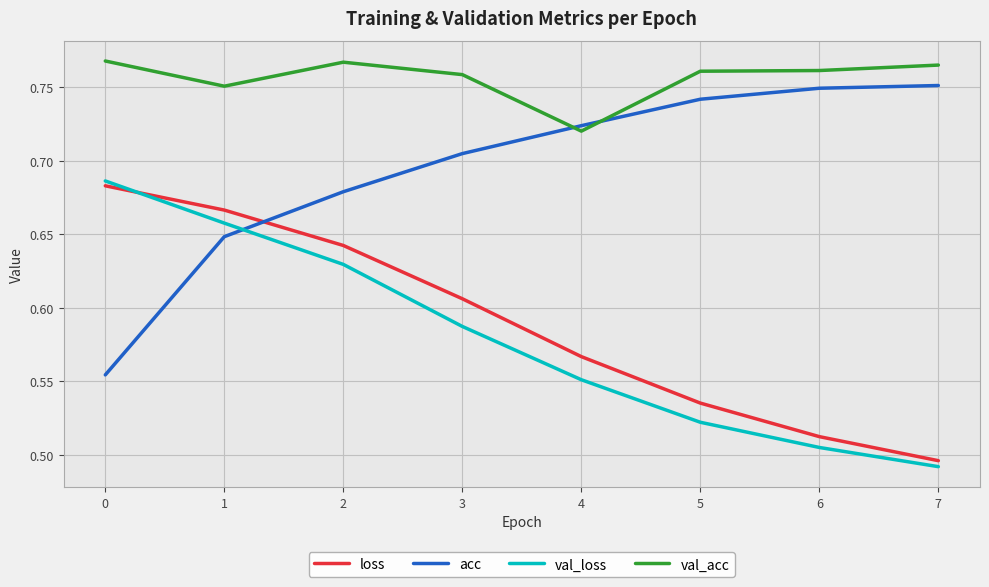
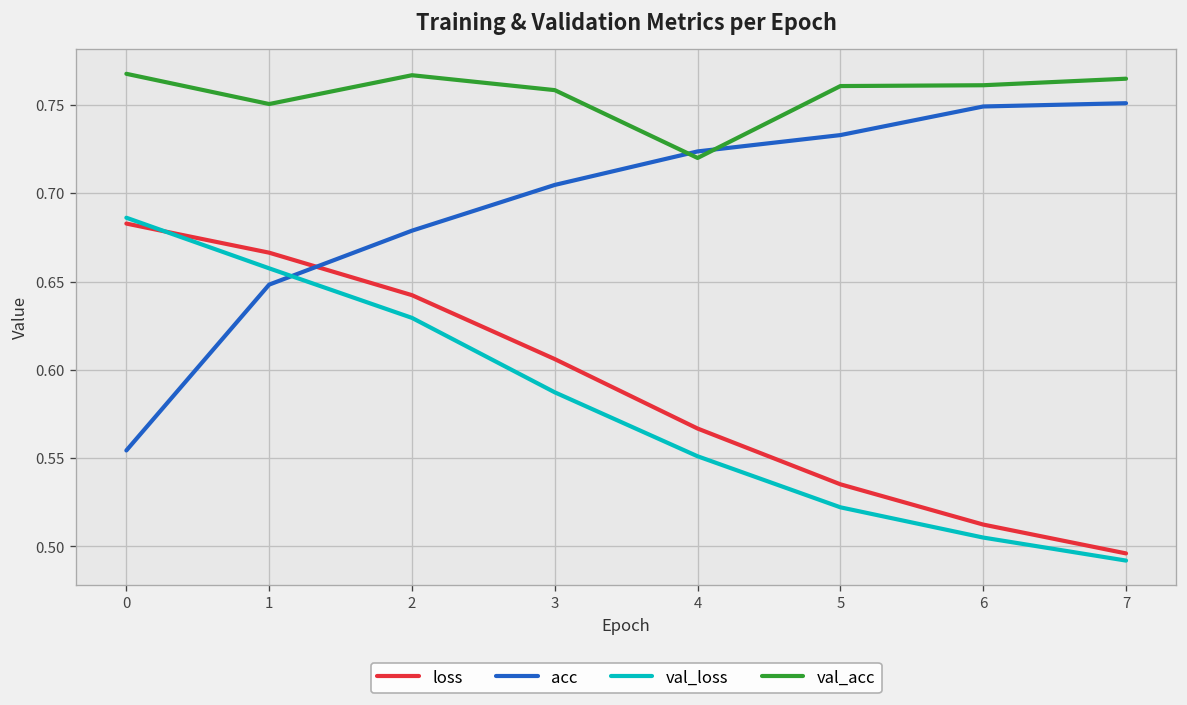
  {
    "loss": {
      "0": 0.683,
      "1": 0.666,
      "2": 0.642,
      "3": 0.606,
      "4": 0.567,
      "5": 0.535,
      "6": 0.512,
      "7": 0.496
    },
    "acc": {
      "0": 0.554,
      "1": 0.648,
      "2": 0.679,
      "3": 0.705,
      "4": 0.724,
-     "5": 0.742,
+     "5": 0.733,
      "6": 0.749,
      "7": 0.751
    },
    "val_loss": {
      "0": 0.686,
      "1": 0.658,
      "2": 0.629,
      "3": 0.587,
      "4": 0.551,
      "5": 0.522,
      "6": 0.505,
      "7": 0.492
    },
    "val_acc": {
      "0": 0.768,
      "1": 0.751,
      "2": 0.767,
      "3": 0.758,
      "4": 0.720,
      "5": 0.761,
      "6": 0.761,
      "7": 0.765
    }
  }
